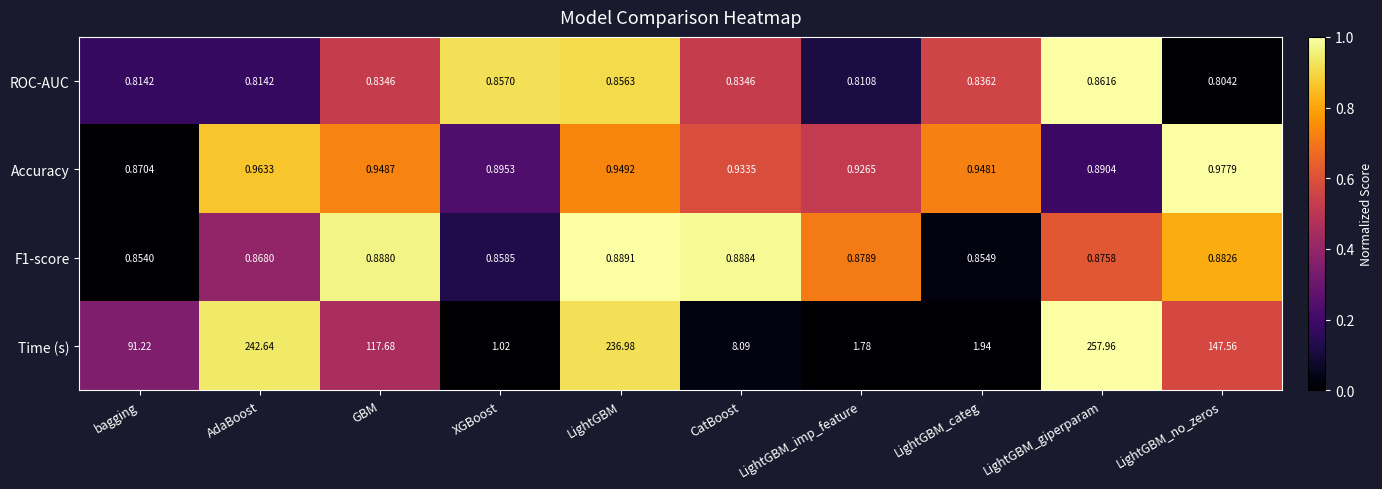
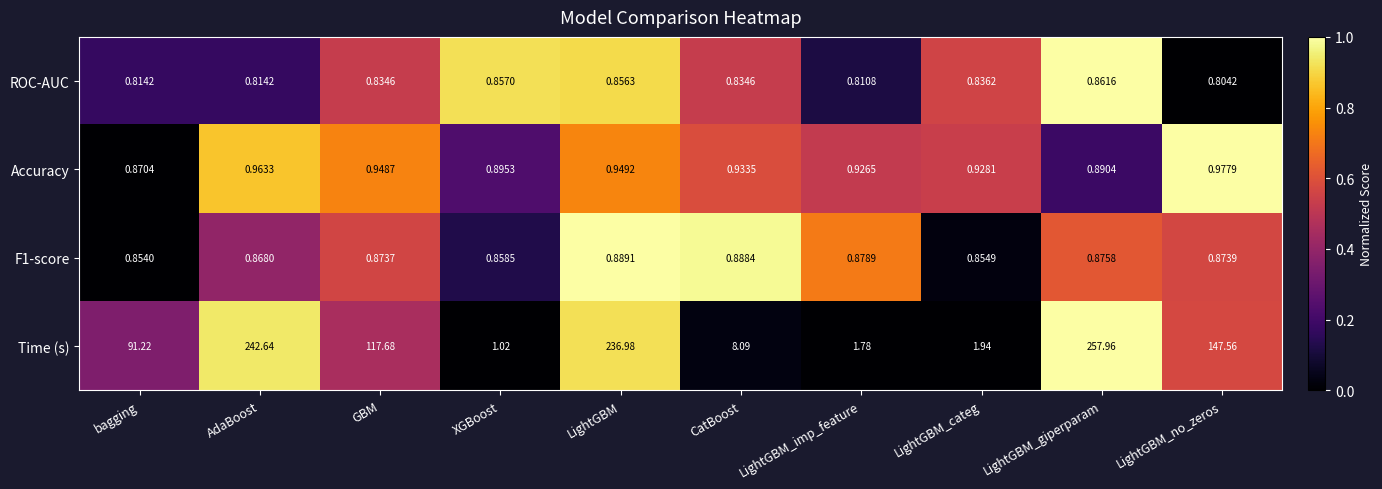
  {
    "ROC-AUC": {
      "bagging": 0.8142,
      "AdaBoost": 0.8142,
      "GBM": 0.8346,
      "XGBoost": 0.8570,
      "LightGBM": 0.8563,
      "CatBoost": 0.8346,
      "LightGBM_imp_feature": 0.8108,
      "LightGBM_categ": 0.8362,
      "LightGBM_giperparam": 0.8616,
      "LightGBM_no_zeros": 0.8042
    },
    "Accuracy": {
      "bagging": 0.8704,
      "AdaBoost": 0.9633,
      "GBM": 0.9487,
      "XGBoost": 0.8953,
      "LightGBM": 0.9492,
      "CatBoost": 0.9335,
      "LightGBM_imp_feature": 0.9265,
-     "LightGBM_categ": 0.9481,
+     "LightGBM_categ": 0.9281,
      "LightGBM_giperparam": 0.8904,
      "LightGBM_no_zeros": 0.9779
    },
    "F1-score": {
      "bagging": 0.8540,
      "AdaBoost": 0.8680,
-     "GBM": 0.8880,
+     "GBM": 0.8737,
      "XGBoost": 0.8585,
      "LightGBM": 0.8891,
      "CatBoost": 0.8884,
      "LightGBM_imp_feature": 0.8789,
      "LightGBM_categ": 0.8549,
      "LightGBM_giperparam": 0.8758,
-     "LightGBM_no_zeros": 0.8826
+     "LightGBM_no_zeros": 0.8739
    },
    "Time (s)": {
      "bagging": 91.22,
      "AdaBoost": 242.64,
      "GBM": 117.68,
      "XGBoost": 1.02,
      "LightGBM": 236.98,
      "CatBoost": 8.09,
      "LightGBM_imp_feature": 1.78,
      "LightGBM_categ": 1.94,
      "LightGBM_giperparam": 257.96,
      "LightGBM_no_zeros": 147.56
    }
  }
